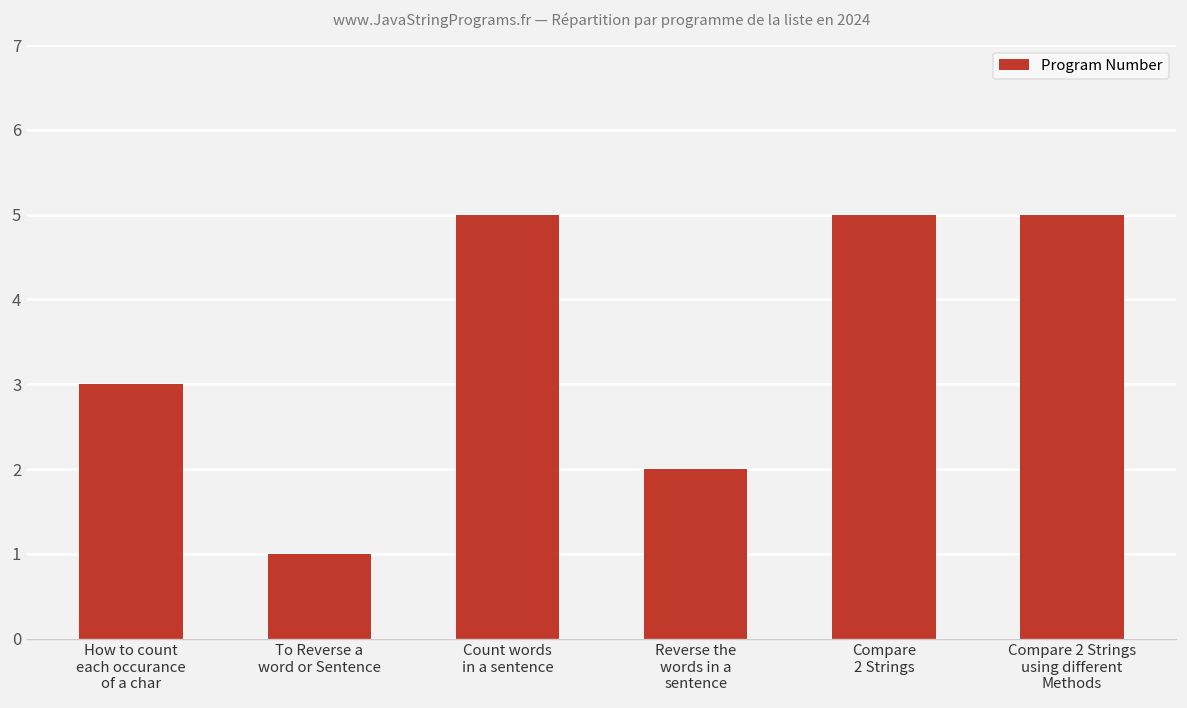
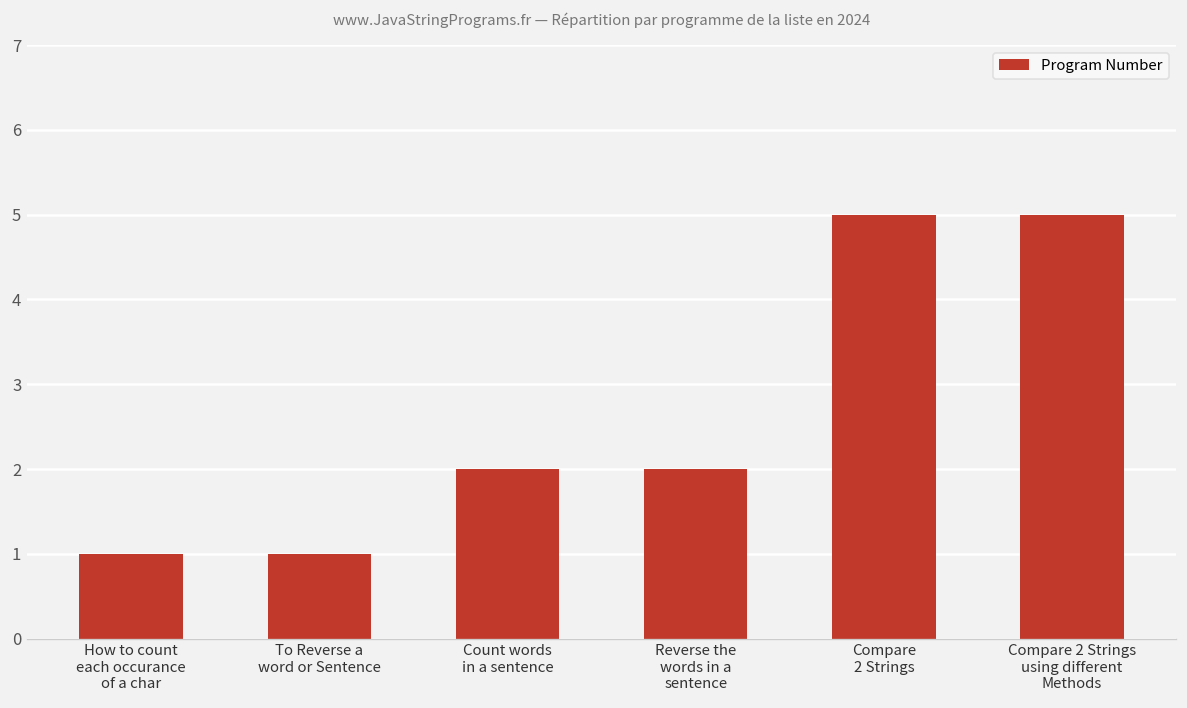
  {
-   "How to count each occurance of a char": 3,
+   "How to count each occurance of a char": 1,
    "To Reverse a word or Sentence": 1,
-   "Count words in a sentence": 5,
+   "Count words in a sentence": 2,
    "Reverse the words in a sentence": 2,
    "Compare 2 Strings": 5,
    "Compare 2 Strings using different Methods": 5
  }
